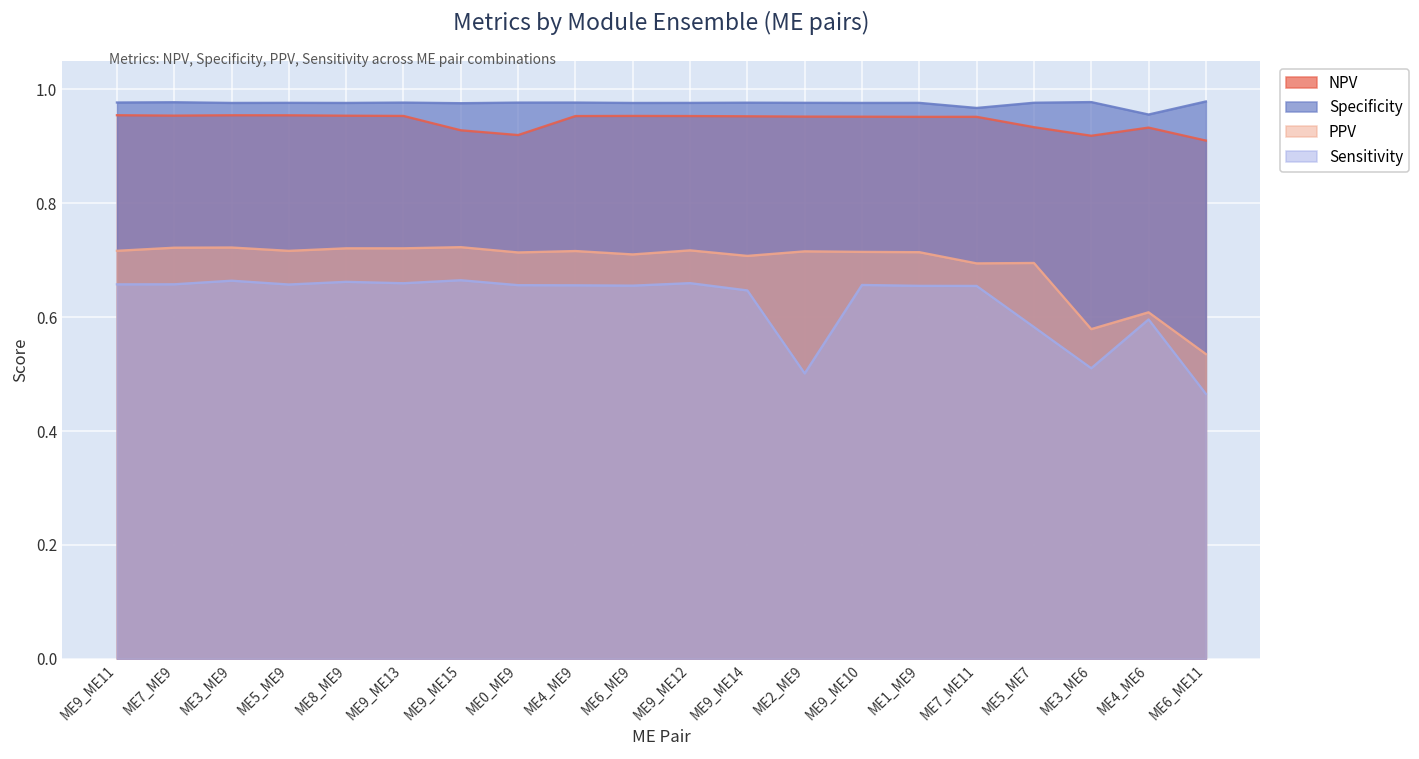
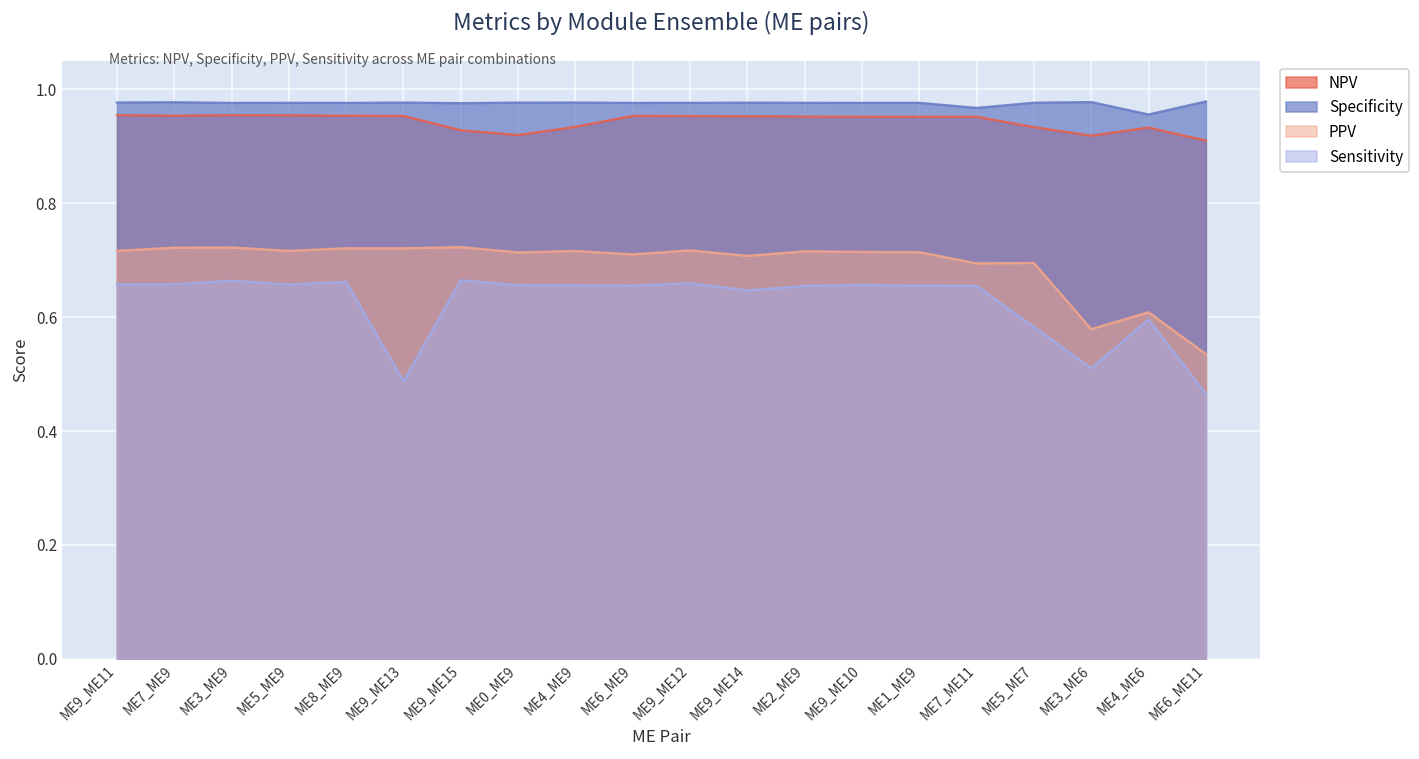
  {
    "NPV": {
      "ME9_ME11": 0.95,
      "ME7_ME9": 0.95,
      "ME3_ME9": 0.95,
      "ME5_ME9": 0.95,
      "ME8_ME9": 0.95,
      "ME9_ME13": 0.95,
      "ME9_ME15": 0.93,
      "ME0_ME9": 0.92,
-     "ME4_ME9": 0.95,
+     "ME4_ME9": 0.93,
      "ME6_ME9": 0.95,
      "ME9_ME12": 0.95,
      "ME9_ME14": 0.95,
      "ME2_ME9": 0.95,
      "ME9_ME10": 0.95,
      "ME1_ME9": 0.95,
      "ME7_ME11": 0.95,
      "ME5_ME7": 0.93,
      "ME3_ME6": 0.92,
      "ME4_ME6": 0.93,
      "ME6_ME11": 0.91
    },
    "Specificity": {
      "ME9_ME11": 0.98,
      "ME7_ME9": 0.98,
      "ME3_ME9": 0.98,
      "ME5_ME9": 0.98,
      "ME8_ME9": 0.98,
      "ME9_ME13": 0.98,
      "ME9_ME15": 0.98,
      "ME0_ME9": 0.98,
      "ME4_ME9": 0.98,
      "ME6_ME9": 0.98,
      "ME9_ME12": 0.98,
      "ME9_ME14": 0.98,
      "ME2_ME9": 0.98,
      "ME9_ME10": 0.98,
      "ME1_ME9": 0.98,
      "ME7_ME11": 0.97,
      "ME5_ME7": 0.98,
      "ME3_ME6": 0.98,
      "ME4_ME6": 0.96,
      "ME6_ME11": 0.98
    },
    "PPV": {
      "ME9_ME11": 0.72,
      "ME7_ME9": 0.72,
      "ME3_ME9": 0.72,
      "ME5_ME9": 0.72,
      "ME8_ME9": 0.72,
      "ME9_ME13": 0.72,
      "ME9_ME15": 0.72,
      "ME0_ME9": 0.71,
      "ME4_ME9": 0.72,
      "ME6_ME9": 0.71,
      "ME9_ME12": 0.72,
      "ME9_ME14": 0.71,
      "ME2_ME9": 0.72,
      "ME9_ME10": 0.71,
      "ME1_ME9": 0.71,
      "ME7_ME11": 0.69,
      "ME5_ME7": 0.70,
      "ME3_ME6": 0.58,
      "ME4_ME6": 0.61,
      "ME6_ME11": 0.54
    },
    "Sensitivity": {
      "ME9_ME11": 0.66,
      "ME7_ME9": 0.66,
      "ME3_ME9": 0.66,
      "ME5_ME9": 0.66,
      "ME8_ME9": 0.66,
-     "ME9_ME13": 0.66,
+     "ME9_ME13": 0.49,
      "ME9_ME15": 0.66,
      "ME0_ME9": 0.66,
      "ME4_ME9": 0.66,
      "ME6_ME9": 0.66,
      "ME9_ME12": 0.66,
      "ME9_ME14": 0.65,
-     "ME2_ME9": 0.50,
+     "ME2_ME9": 0.65,
      "ME9_ME10": 0.66,
      "ME1_ME9": 0.65,
      "ME7_ME11": 0.65,
      "ME5_ME7": 0.58,
      "ME3_ME6": 0.51,
      "ME4_ME6": 0.60,
      "ME6_ME11": 0.47
    }
  }
